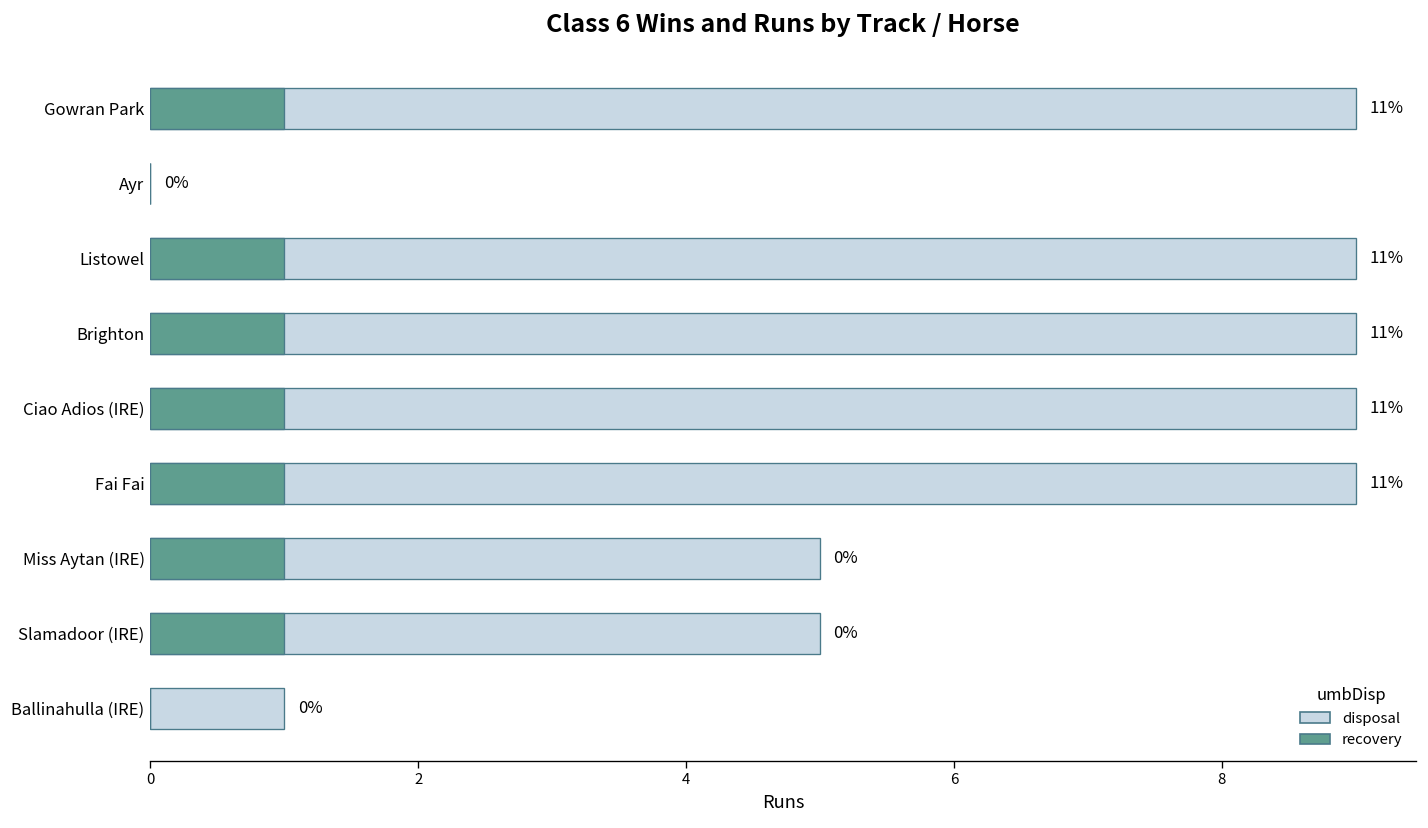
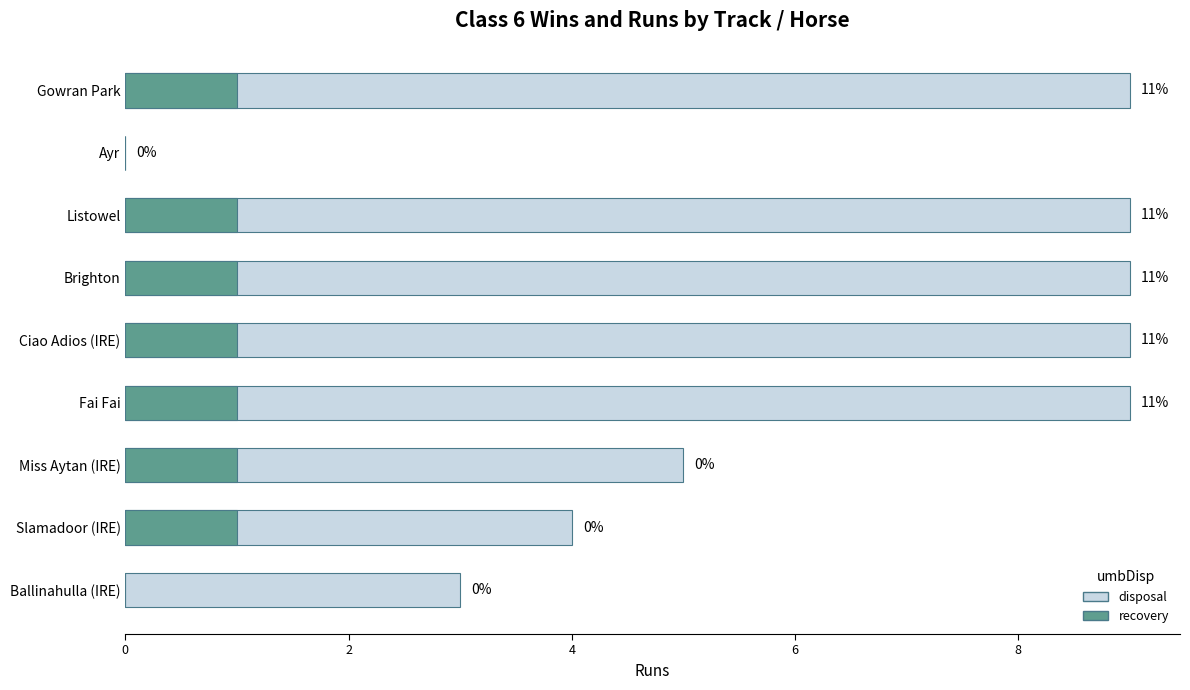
  {
    "disposal": {
-     "Slamadoor (IRE)": "5",
-     "Ballinahulla (IRE)": "1"
+     "Slamadoor (IRE)": "4",
+     "Ballinahulla (IRE)": "3"
    },
    "recovery": {
      "Ayr": "0%"
    }
  }
